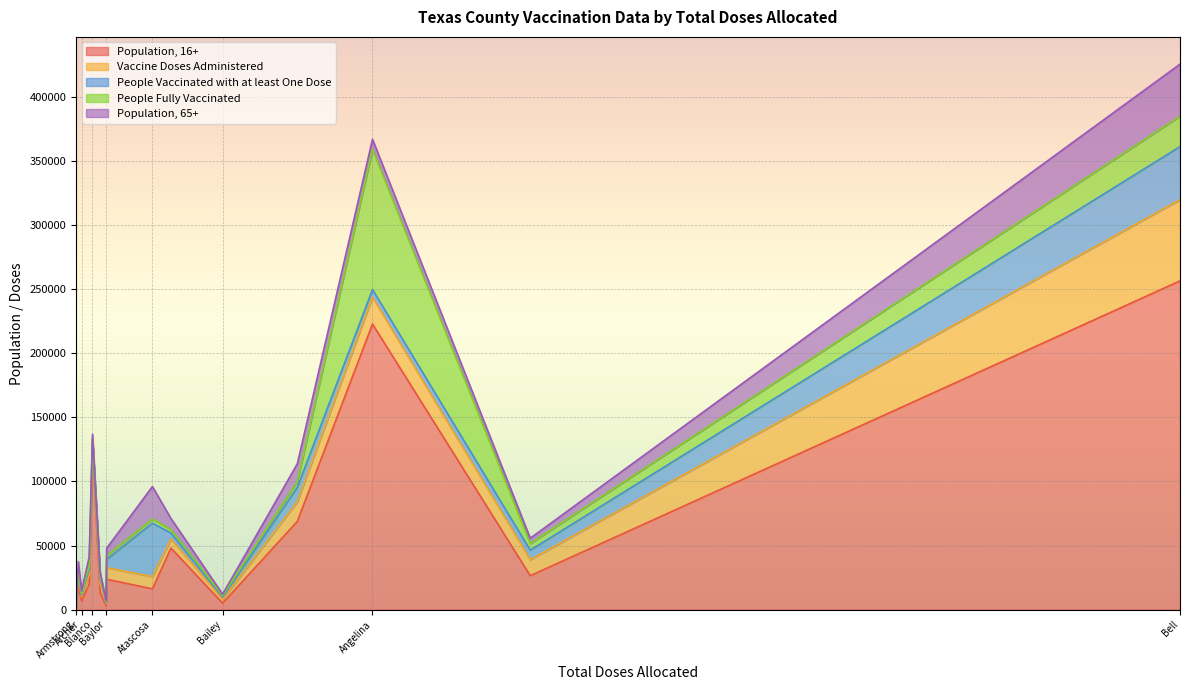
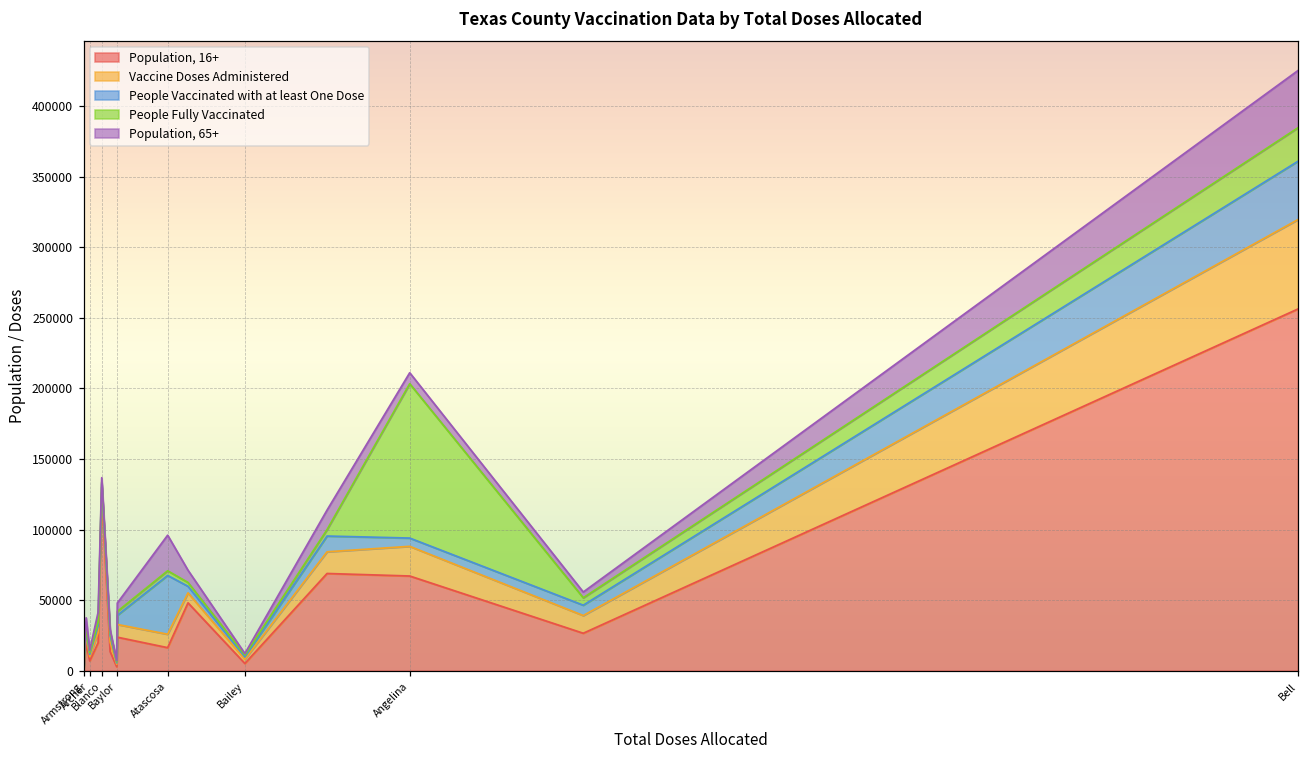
  {
    "Population, 16+": {
      "Archer": 7000,
      "Blanco": 126000,
      "Atascosa": 16000,
      "Bailey": 5000,
-     "Angelina": 223000,
+     "Angelina": 67000,
      "Bell": 256000
    },
    "Vaccine Doses Administered": {
      "Blanco": 4000,
      "Atascosa": 10000,
      "Angelina": 21000,
      "Bell": 63000
    },
    "People Vaccinated with at least One Dose": {
      "Atascosa": 42000,
      "Angelina": 6000,
      "Bell": 41000
    },
    "People Fully Vaccinated": {
      "Atascosa": 3000,
      "Angelina": 109000,
      "Bell": 24000
    },
    "Population, 65+": {
      "Blanco": 3000,
      "Atascosa": 25000,
      "Angelina": 8000,
      "Bell": 41000
    }
  }
